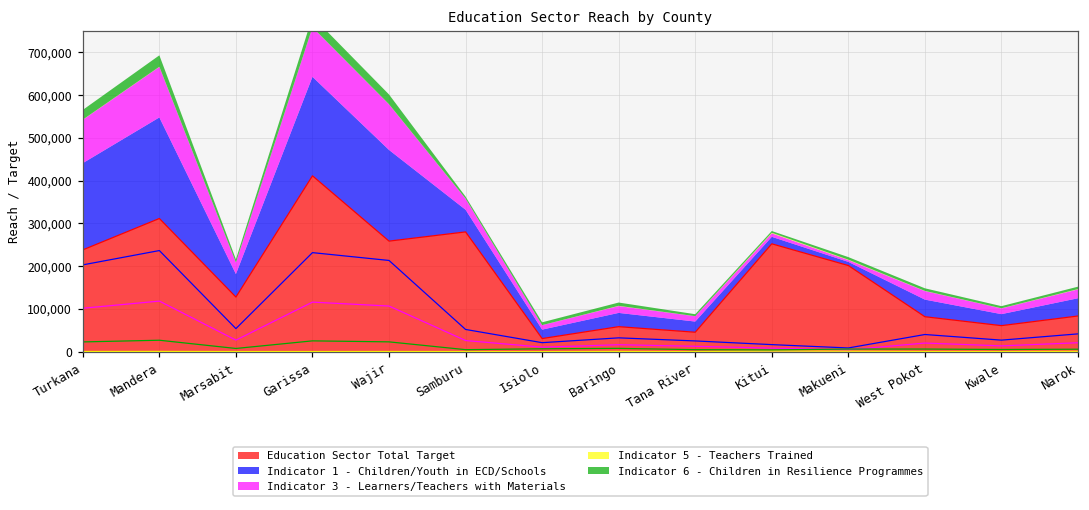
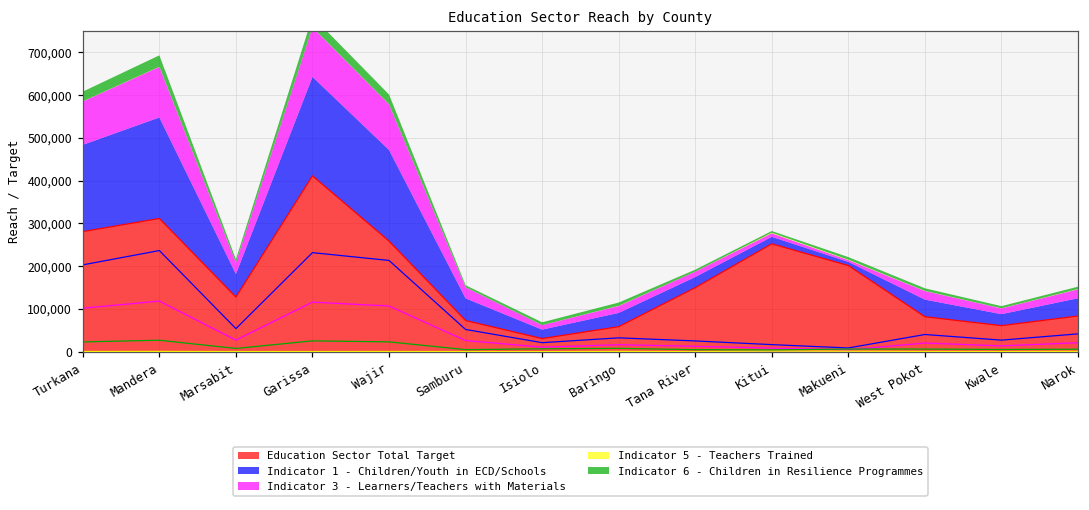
  {
    "Education Sector Total Target": {
-     "Turkana": "240,000",
+     "Turkana": "280,000",
      "Mandera": "310,000",
      "Marsabit": "130,000",
      "Garissa": "410,000",
      "Wajir": "260,000",
-     "Samburu": "280,000",
+     "Samburu": "70,000",
      "Isiolo": "30,000",
      "Baringo": "60,000",
-     "Tana River": "50,000",
+     "Tana River": "150,000",
      "Kitui": "250,000",
      "Makueni": "200,000",
      "West Pokot": "80,000",
      "Kwale": "60,000",
      "Narok": "80,000"
    }
  }
